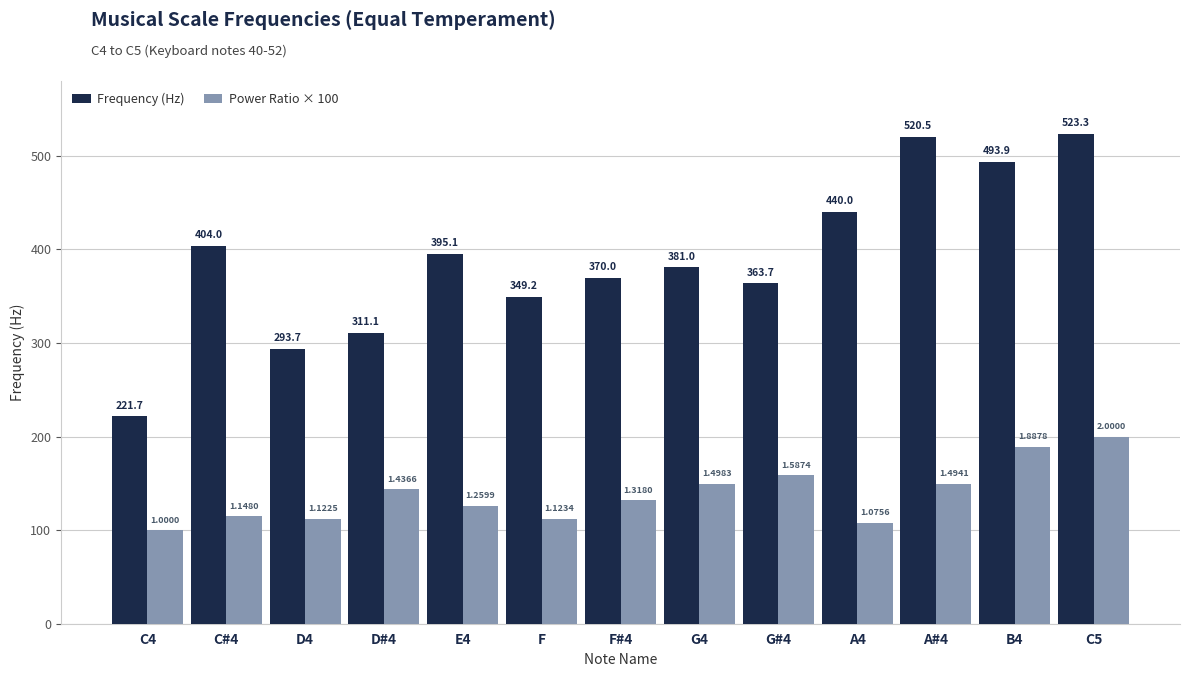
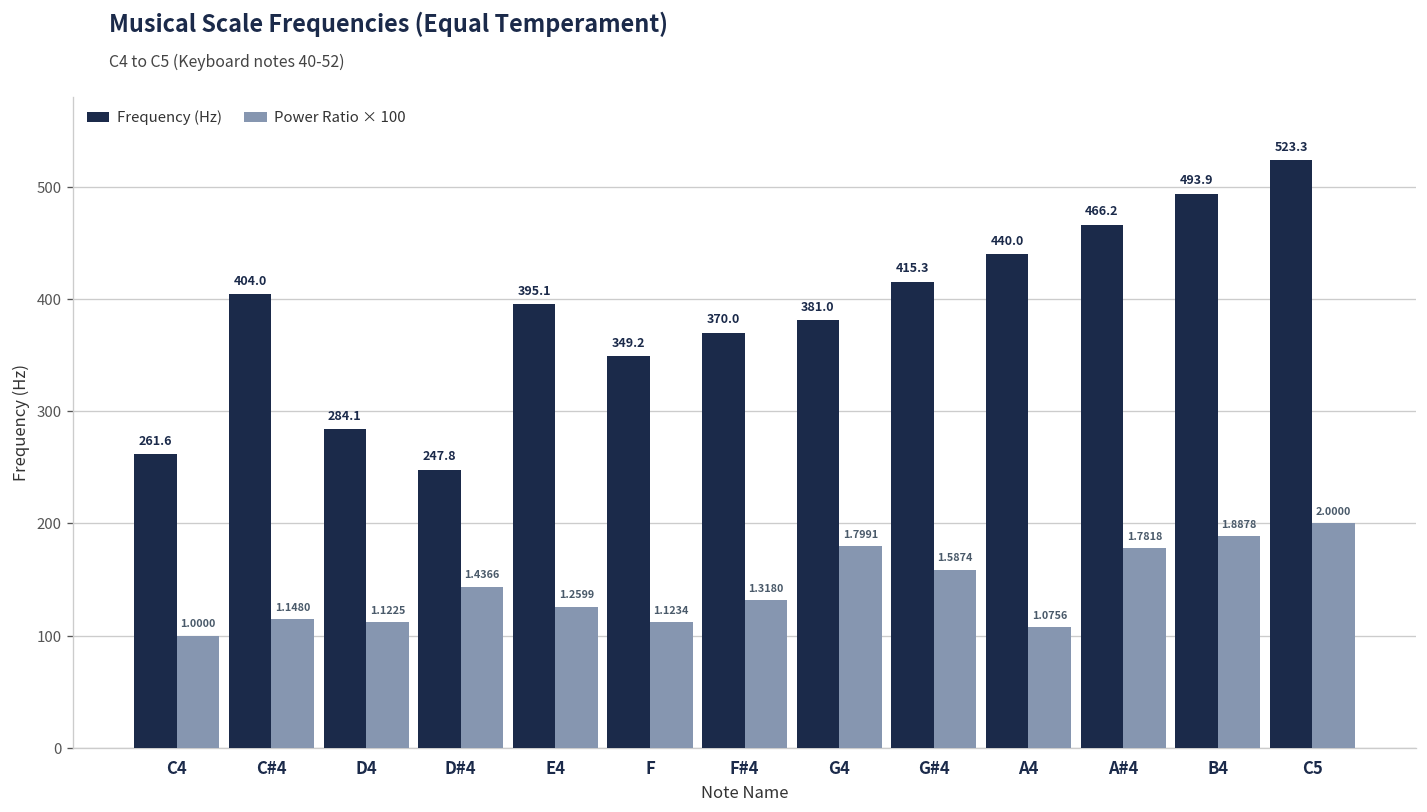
  {
    "Frequency (Hz)": {
-     "C4": 221.7,
+     "C4": 261.6,
      "C#4": 404.0,
-     "D4": 293.7,
-     "D#4": 311.1,
+     "D4": 284.1,
+     "D#4": 247.8,
      "E4": 395.1,
      "F": 349.2,
      "F#4": 370.0,
      "G4": 381.0,
-     "G#4": 363.7,
+     "G#4": 415.3,
      "A4": 440.0,
-     "A#4": 520.5,
+     "A#4": 466.2,
      "B4": 493.9,
      "C5": 523.3
    },
    "Power Ratio × 100": {
-     "G4": 1.4983,
-     "A#4": 1.4941
+     "G4": 1.7991,
+     "A#4": 1.7818
    }
  }
